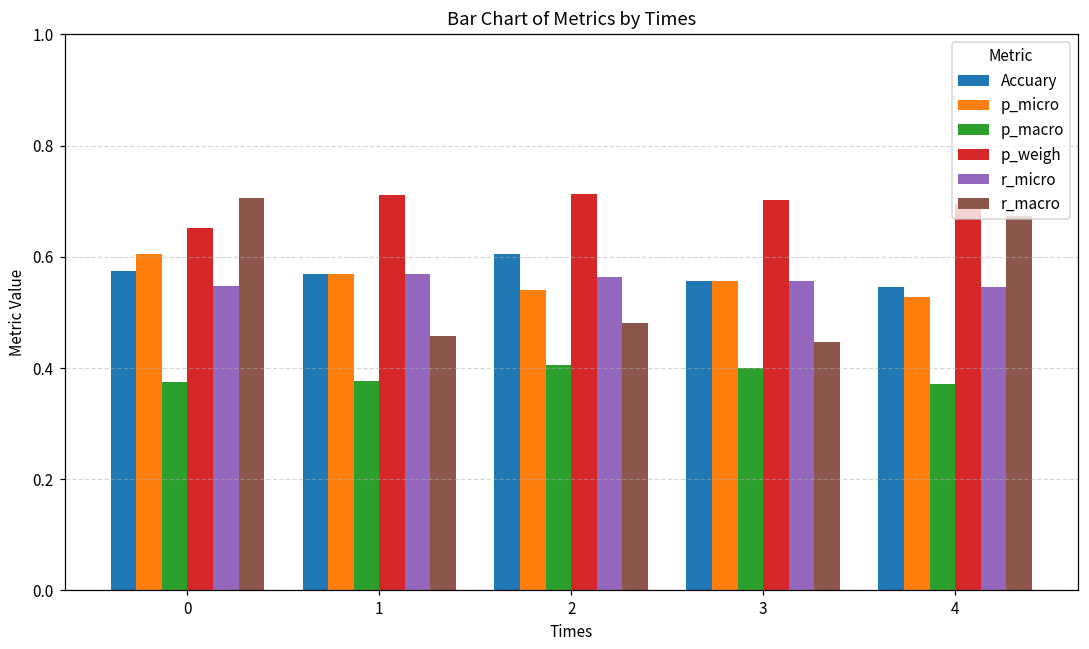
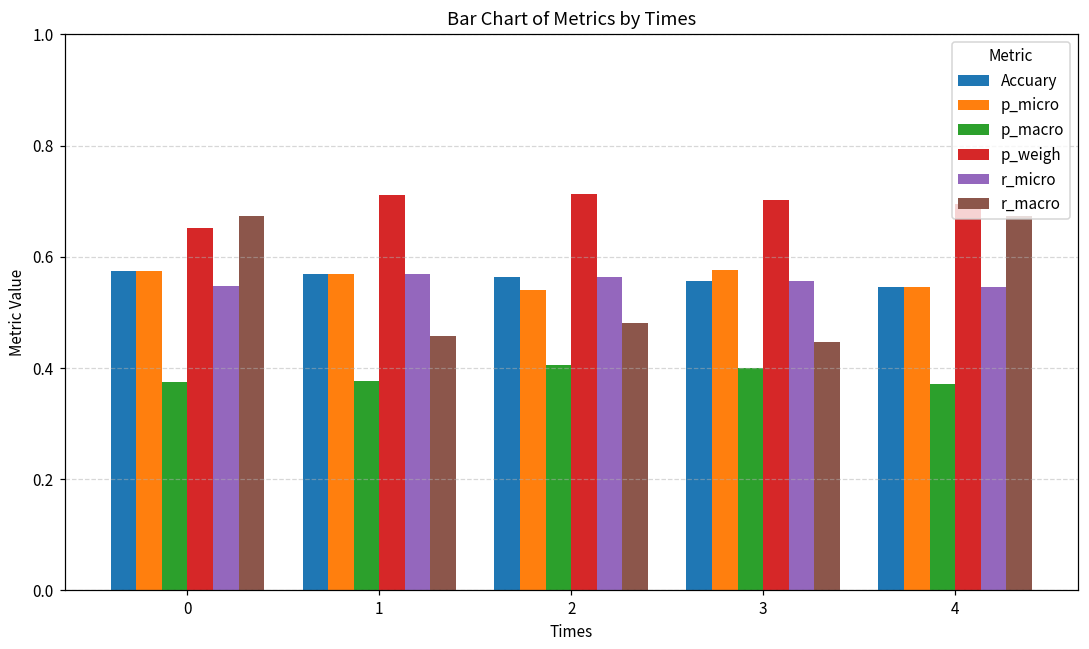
  {
    "Accuary": {
      "0": 0.57,
      "1": 0.57,
-     "2": 0.60,
+     "2": 0.56,
      "3": 0.56,
      "4": 0.55
    },
    "p_micro": {
-     "0": 0.61,
+     "0": 0.57,
      "1": 0.57,
      "2": 0.54,
-     "3": 0.56,
-     "4": 0.53
+     "3": 0.58,
+     "4": 0.55
    },
    "p_macro": {
      "0": 0.38,
      "1": 0.38,
      "2": 0.40,
      "3": 0.40,
      "4": 0.37
    },
    "p_weigh": {
      "0": 0.65,
      "1": 0.71,
      "2": 0.71,
      "3": 0.70
    },
    "r_micro": {
      "0": 0.55,
      "1": 0.57,
      "2": 0.56,
      "3": 0.56,
      "4": 0.55
    },
    "r_macro": {
-     "0": 0.71,
+     "0": 0.67,
      "1": 0.46,
      "2": 0.48,
      "3": 0.45,
      "4": 0.67
    }
  }
